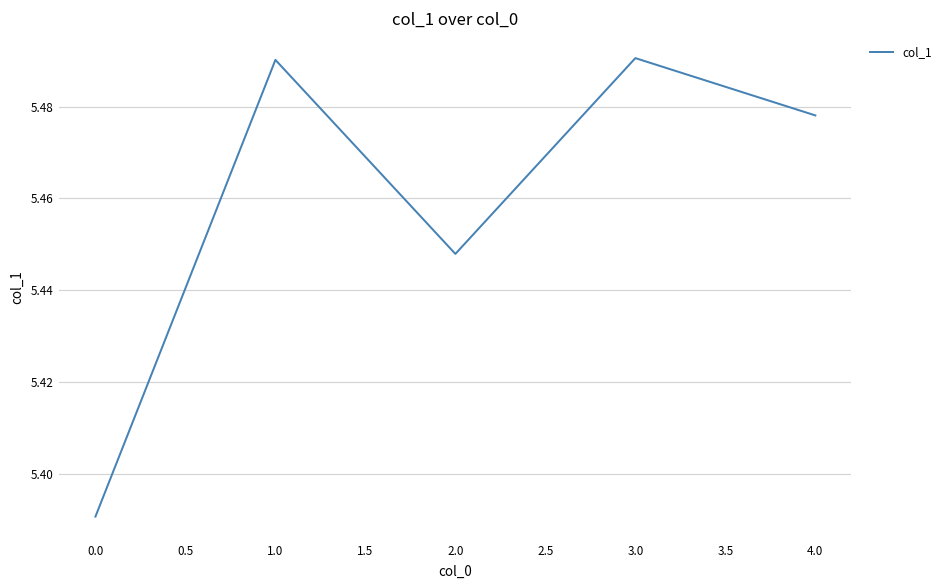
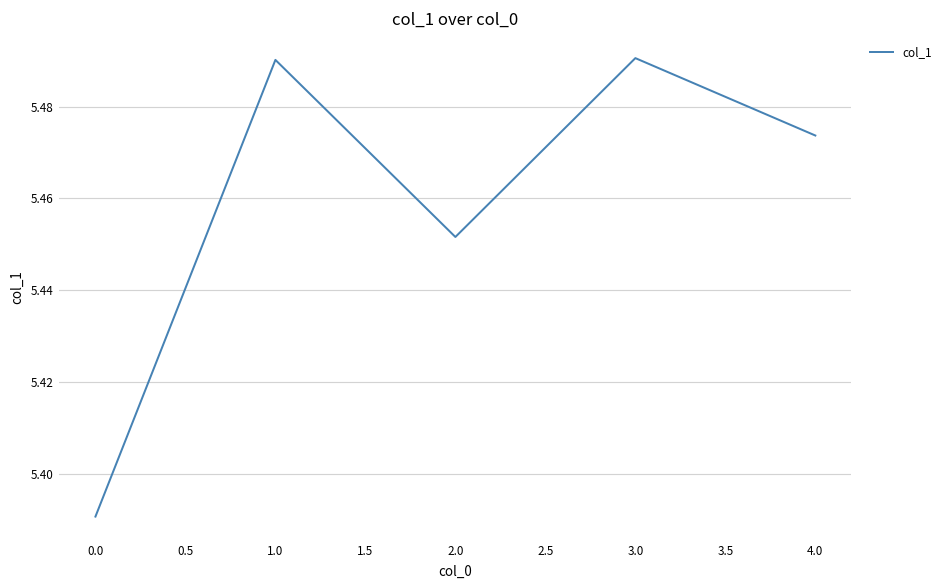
  {
    "0.0": 5.391,
    "1.0": 5.490,
-   "2.0": 5.448,
+   "2.0": 5.452,
    "3.0": 5.491,
-   "4.0": 5.478
+   "4.0": 5.474
  }
